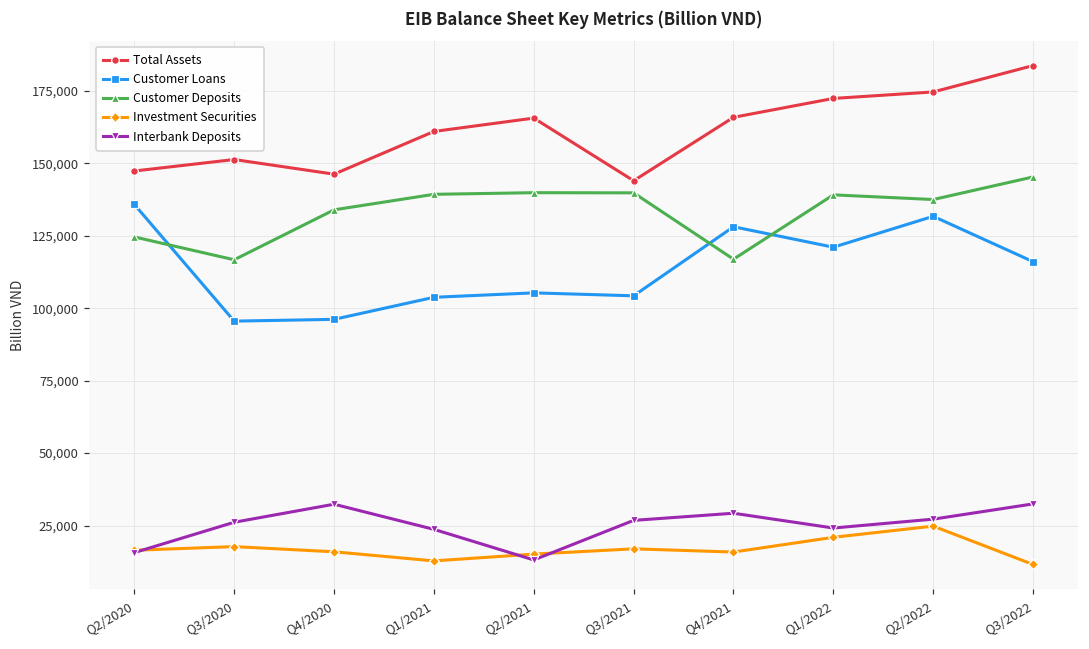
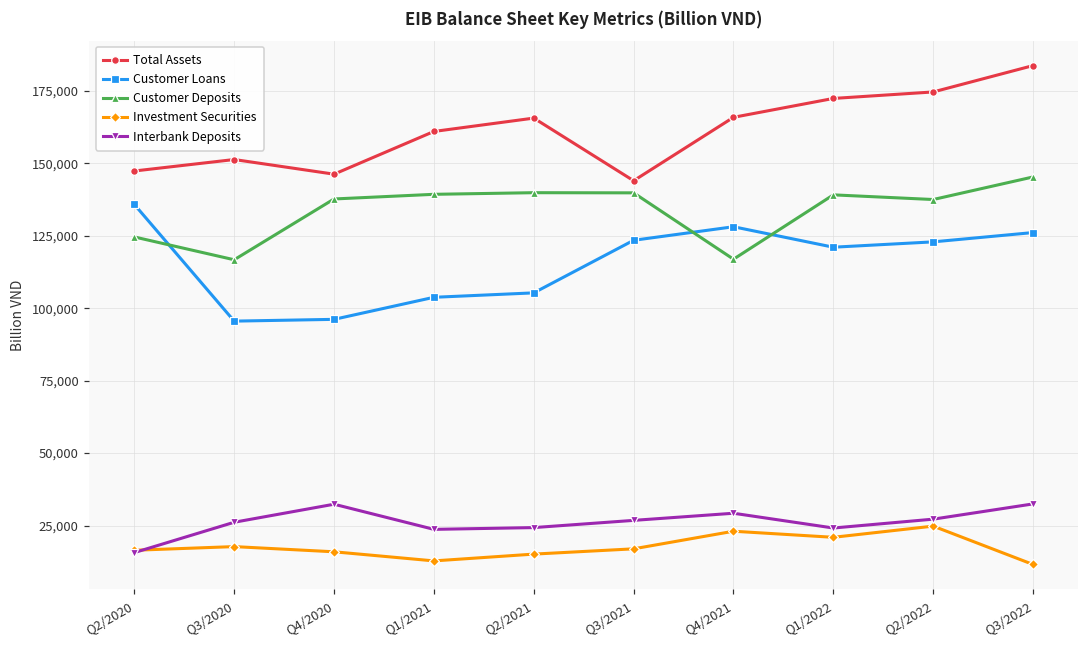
  {
    "Total Assets": {
      "Q2/2020": "147,000",
      "Q3/2020": "151,000",
      "Q4/2020": "146,000",
      "Q1/2021": "161,000",
      "Q2/2021": "166,000",
      "Q3/2021": "144,000",
      "Q4/2021": "166,000",
      "Q1/2022": "172,000",
      "Q2/2022": "175,000",
      "Q3/2022": "184,000"
    },
    "Customer Loans": {
      "Q2/2020": "136,000",
      "Q3/2020": "96,000",
      "Q4/2020": "96,000",
      "Q1/2021": "104,000",
      "Q2/2021": "105,000",
-     "Q3/2021": "104,000",
+     "Q3/2021": "123,000",
      "Q4/2021": "128,000",
      "Q1/2022": "121,000",
-     "Q2/2022": "132,000",
-     "Q3/2022": "116,000"
+     "Q2/2022": "123,000",
+     "Q3/2022": "126,000"
    },
    "Customer Deposits": {
      "Q2/2020": "125,000",
      "Q3/2020": "117,000",
-     "Q4/2020": "134,000",
+     "Q4/2020": "138,000",
      "Q1/2021": "139,000",
      "Q2/2021": "140,000",
      "Q3/2021": "140,000",
      "Q4/2021": "117,000",
      "Q1/2022": "139,000",
      "Q2/2022": "137,000",
      "Q3/2022": "145,000"
    },
    "Investment Securities": {
      "Q3/2020": "18,000",
      "Q4/2020": "16,000",
      "Q1/2021": "13,000",
      "Q2/2021": "15,000",
      "Q3/2021": "17,000",
-     "Q4/2021": "16,000",
+     "Q4/2021": "23,000",
      "Q1/2022": "21,000",
      "Q2/2022": "25,000",
      "Q3/2022": "12,000"
    },
    "Interbank Deposits": {
      "Q3/2020": "26,000",
      "Q4/2020": "32,000",
      "Q1/2021": "24,000",
-     "Q2/2021": "13,000",
+     "Q2/2021": "24,000",
      "Q3/2021": "27,000",
      "Q4/2021": "29,000",
      "Q1/2022": "24,000",
      "Q2/2022": "27,000",
      "Q3/2022": "32,000"
    }
  }
